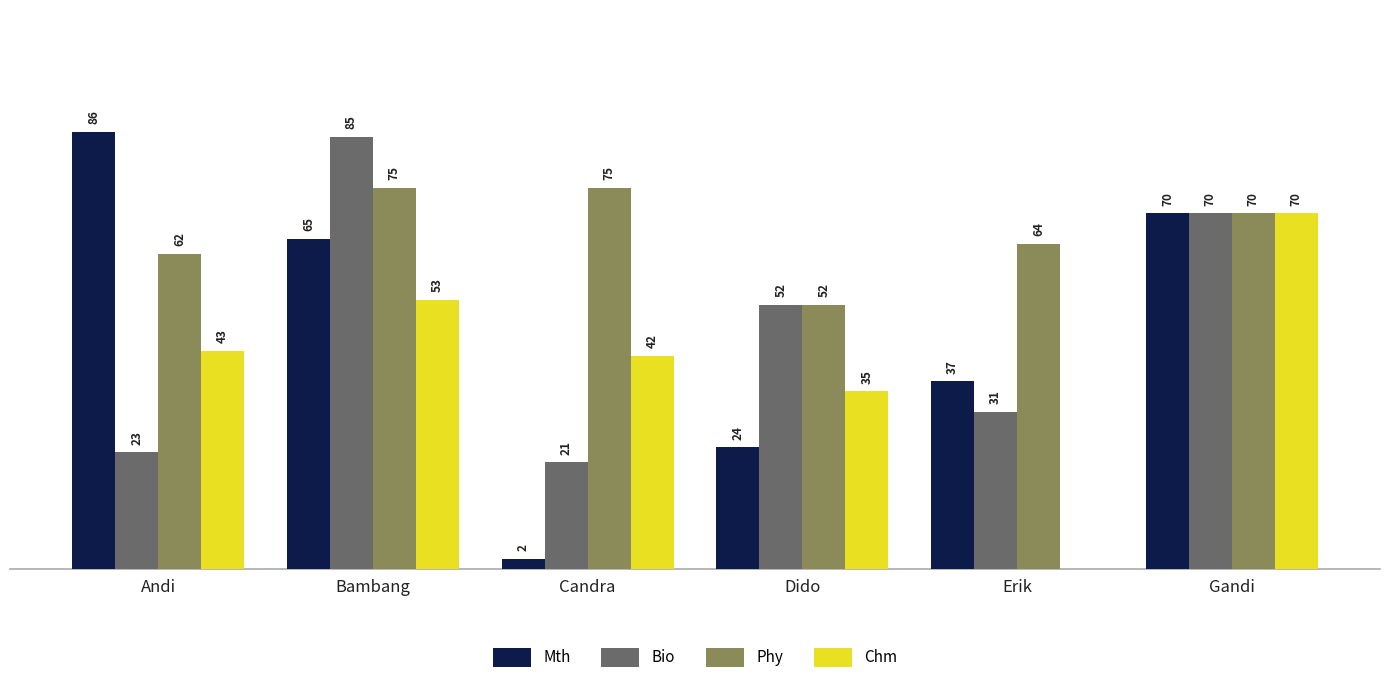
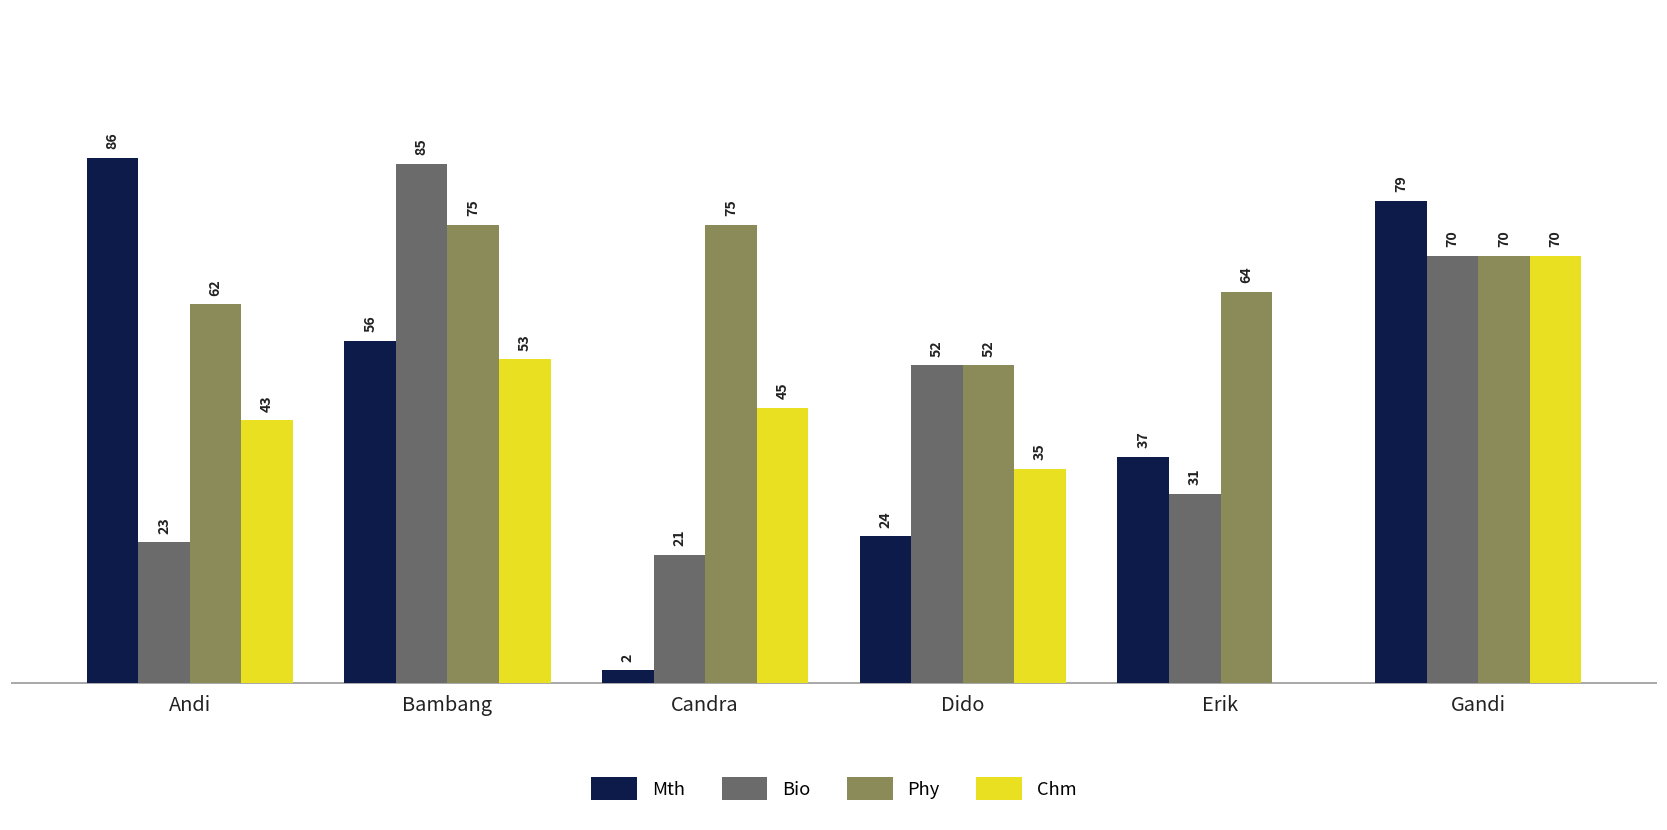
  {
    "Mth": {
      "Andi": 86,
-     "Bambang": 65,
+     "Bambang": 56,
      "Candra": 2,
      "Dido": 24,
      "Erik": 37,
-     "Gandi": 70
+     "Gandi": 79
    },
    "Chm": {
      "Andi": 43,
      "Bambang": 53,
-     "Candra": 42,
+     "Candra": 45,
      "Dido": 35,
      "Gandi": 70
    }
  }
